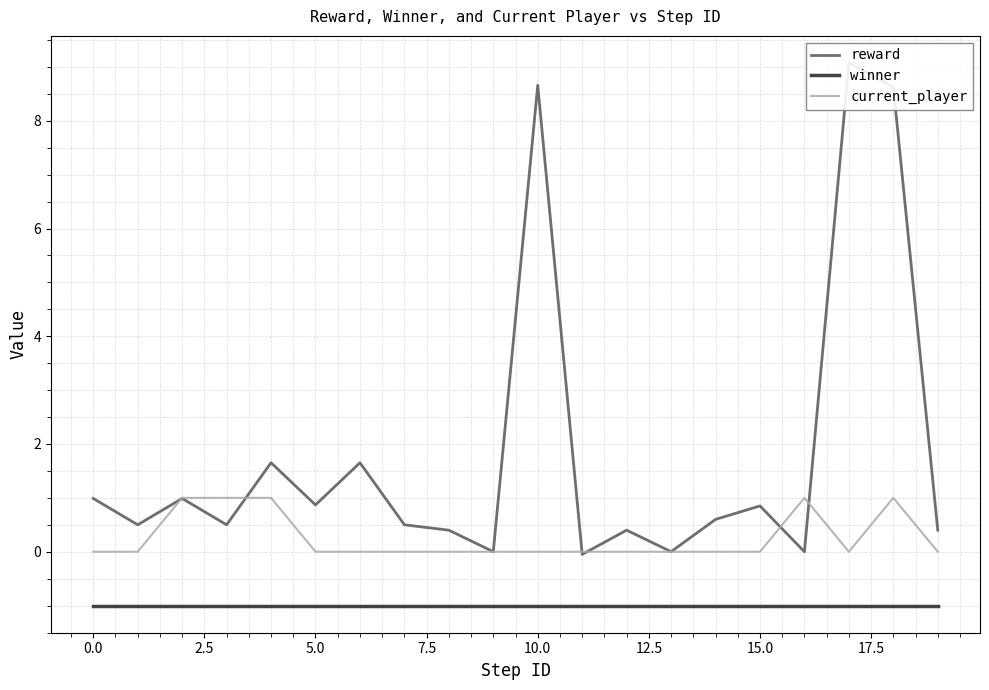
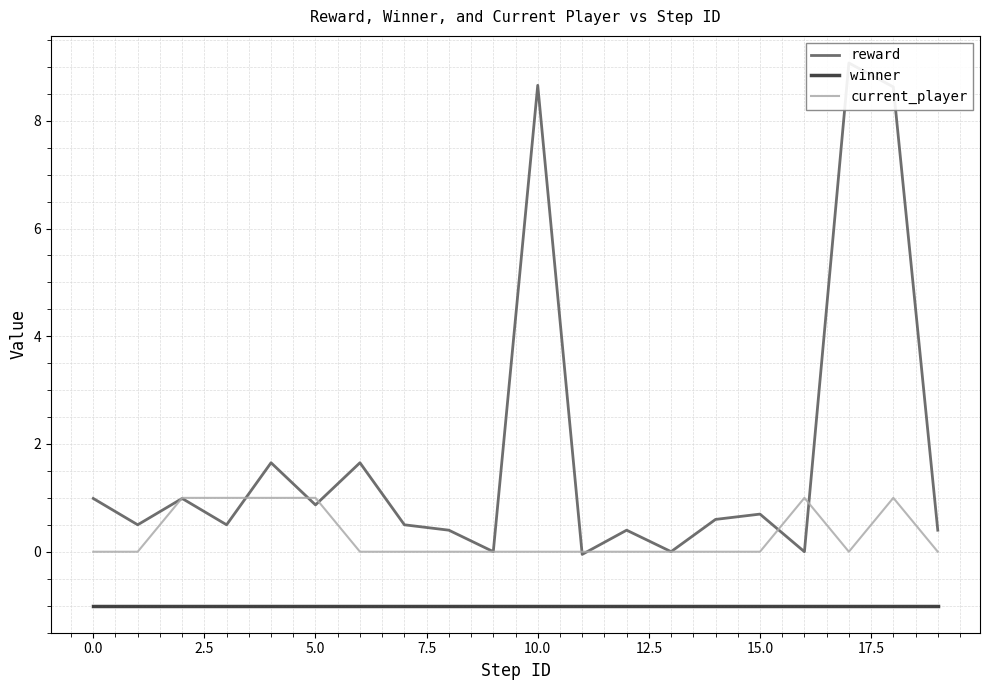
  {
    "reward": {
      "0.0": 1.0,
      "5.0": 0.9,
      "10.0": 8.7,
-     "15.0": 0.9
+     "15.0": 0.7
    },
    "winner": {
      "0.0": -1.0,
      "5.0": -1.0,
      "10.0": -1.0,
      "15.0": -1.0
    },
    "current_player": {
      "0.0": 0,
-     "5.0": 0,
+     "5.0": 1,
      "10.0": 0,
      "15.0": 0
    }
  }
